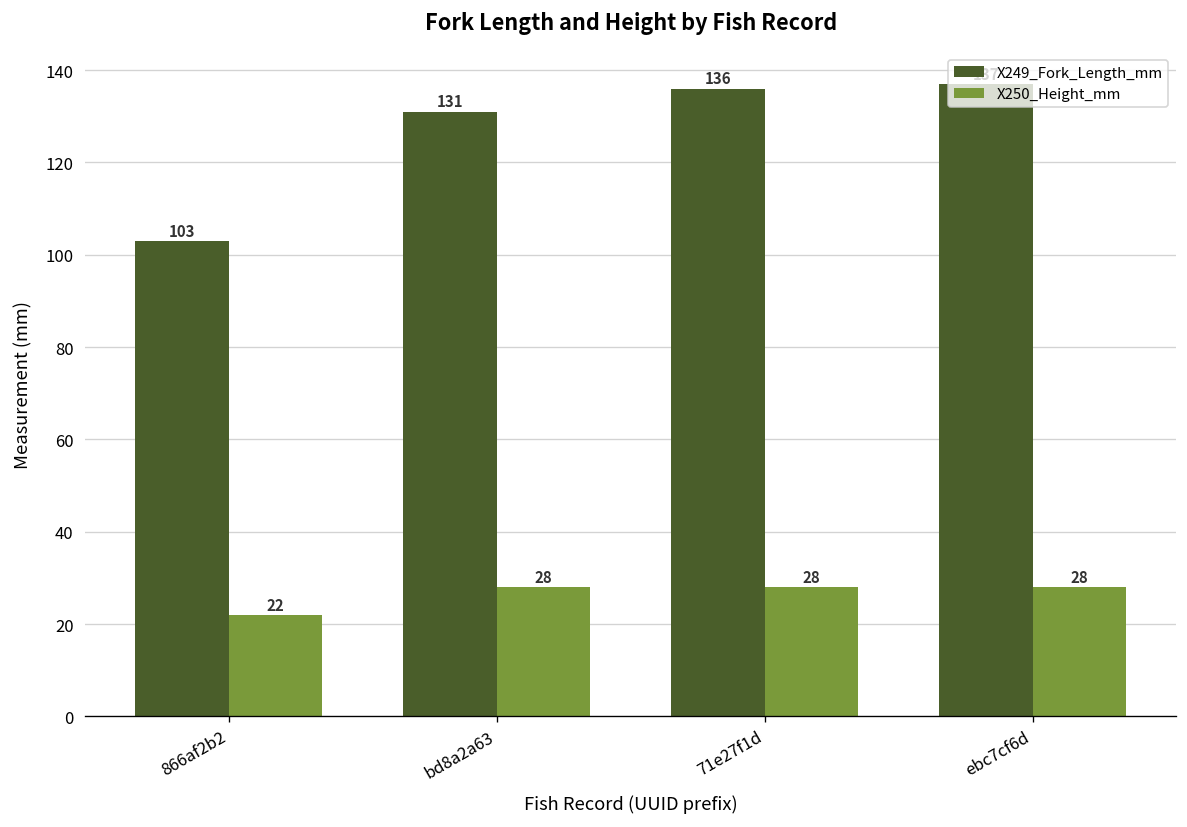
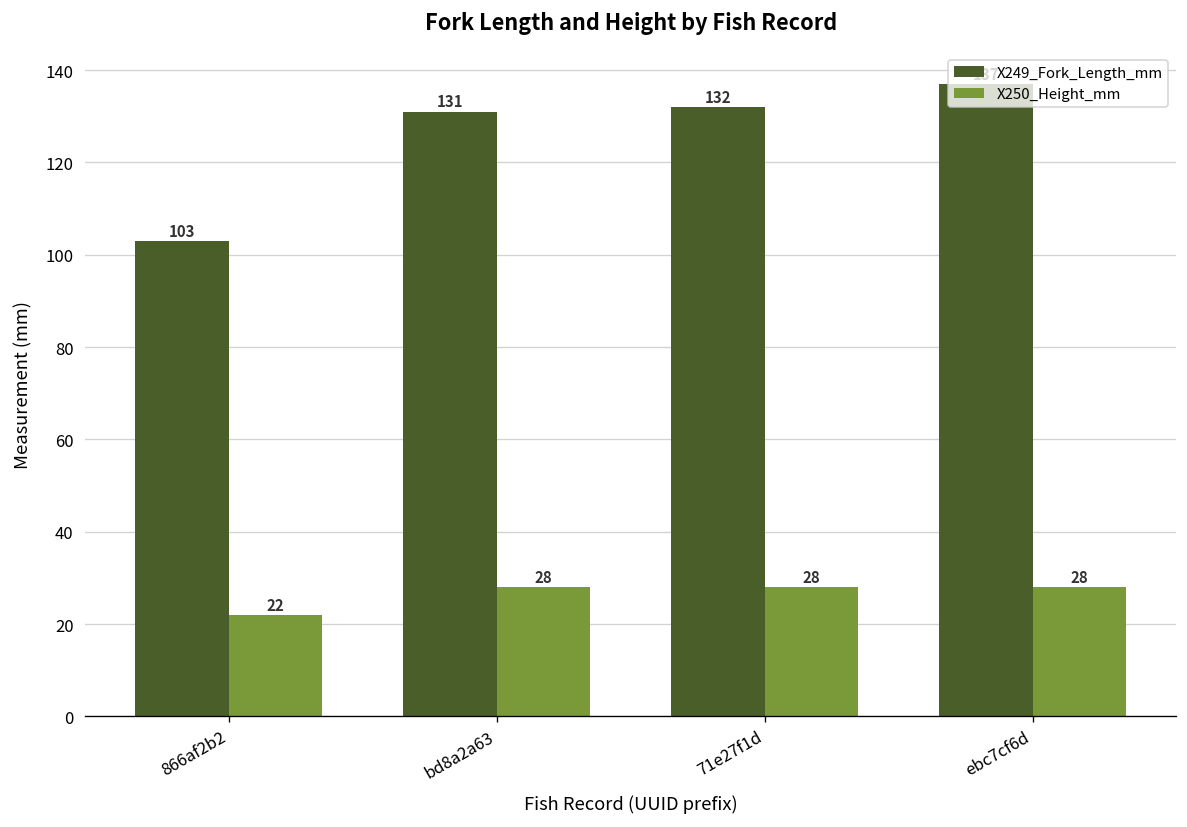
  {
    "X249_Fork_Length_mm": {
      "866af2b2": 103,
      "bd8a2a63": 131,
-     "71e27f1d": 136
+     "71e27f1d": 132
    },
    "X250_Height_mm": {
      "866af2b2": 22,
      "bd8a2a63": 28,
      "71e27f1d": 28,
      "ebc7cf6d": 28
    }
  }
